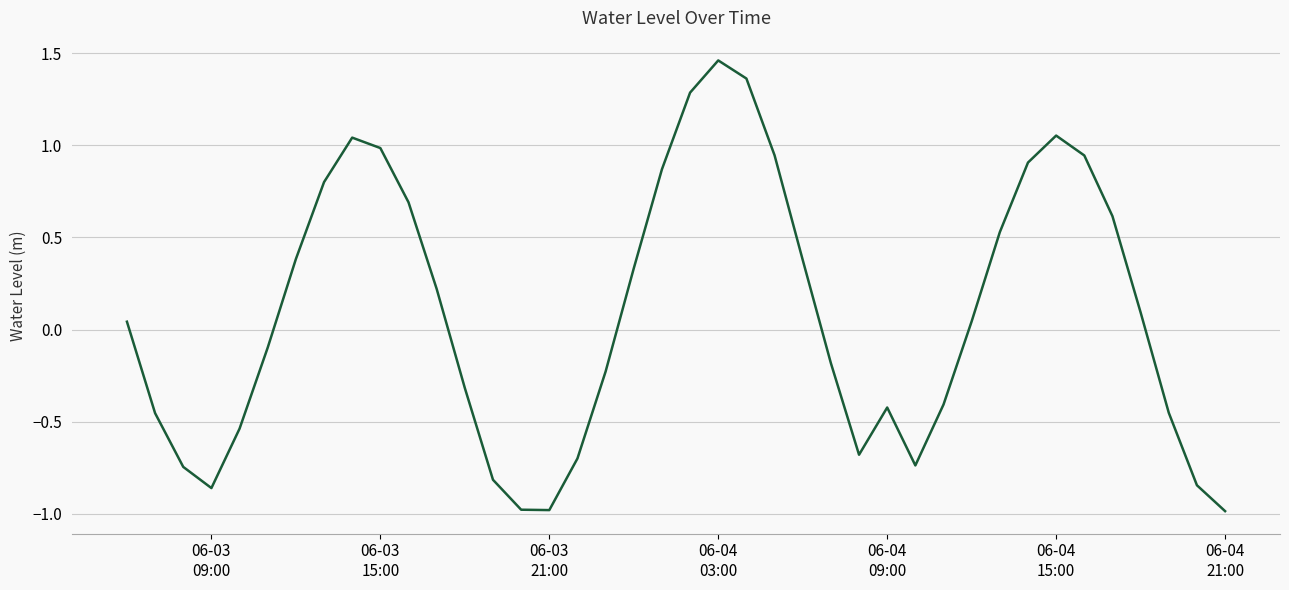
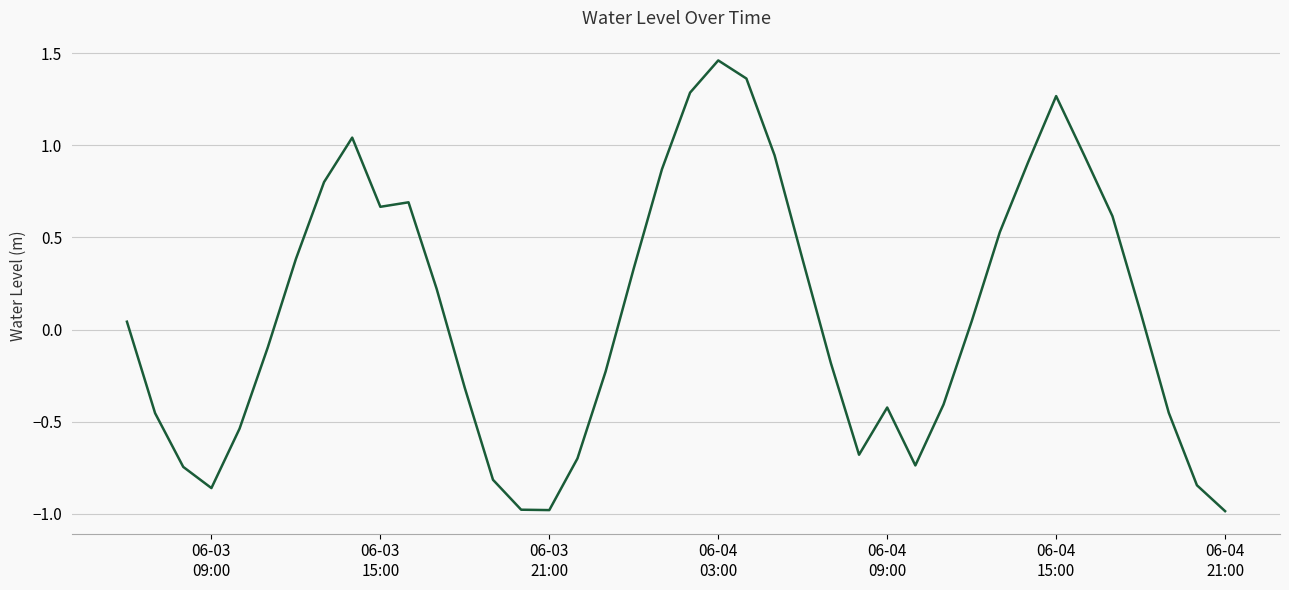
  {
    "06-03 09:00": -0.86,
-   "06-03 15:00": 0.99,
+   "06-03 15:00": 0.67,
    "06-03 21:00": -0.98,
    "06-04 03:00": 1.46,
    "06-04 09:00": -0.42,
-   "06-04 15:00": 1.05,
+   "06-04 15:00": 1.27,
    "06-04 21:00": -0.99
  }
